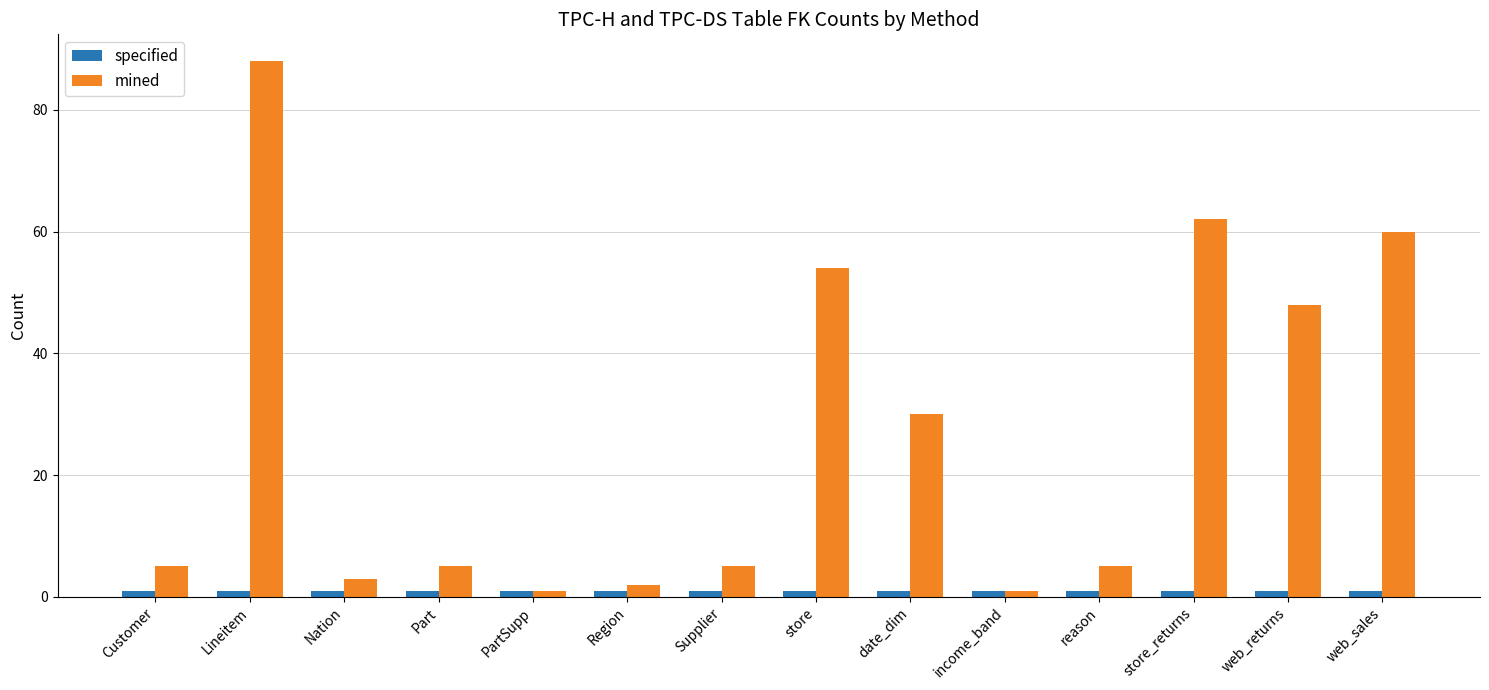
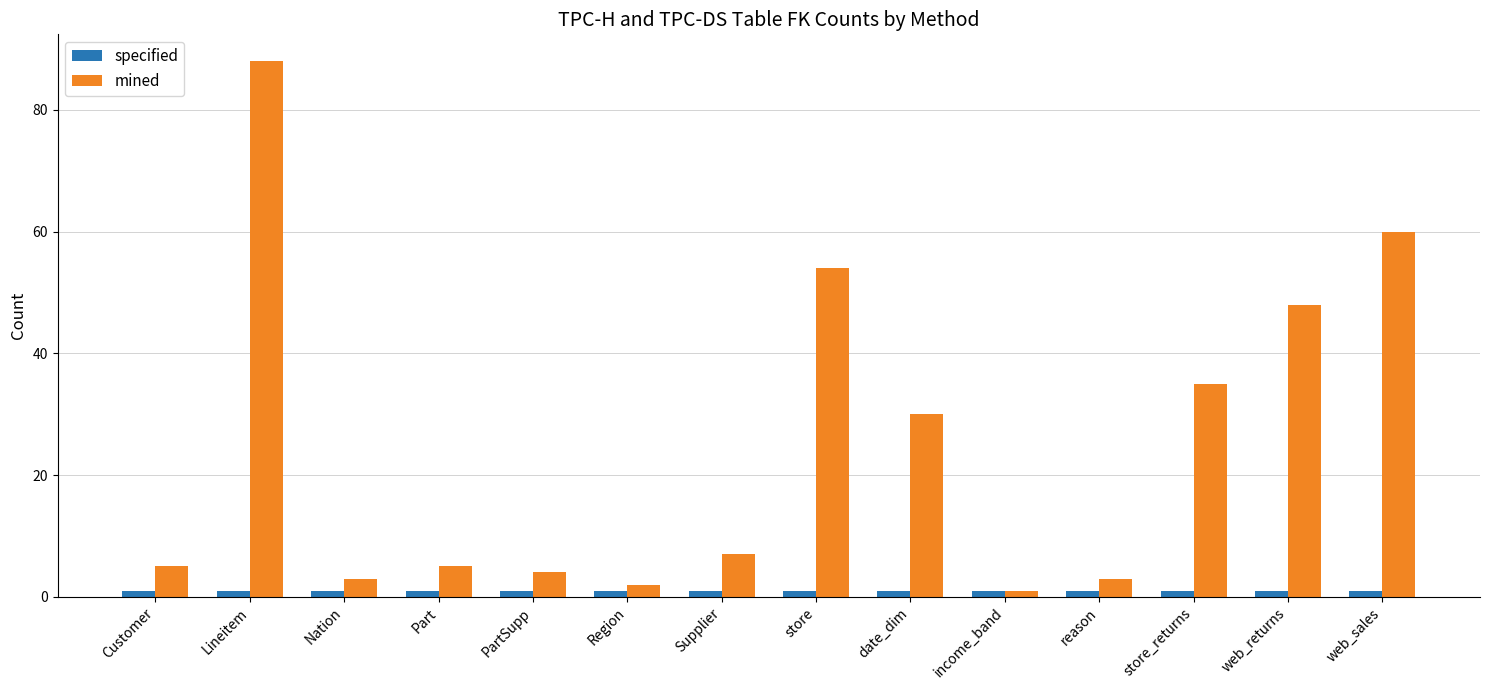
  {
    "specified": {
      "Customer": 1,
      "Lineitem": 1,
      "Nation": 1,
      "Part": 1,
      "PartSupp": 1,
      "Region": 1,
      "Supplier": 1,
      "store": 1,
      "date_dim": 1,
      "income_band": 1,
      "reason": 1,
      "store_returns": 1,
      "web_returns": 1,
      "web_sales": 1
    },
    "mined": {
      "Customer": 5,
      "Lineitem": 88,
      "Nation": 3,
      "Part": 5,
-     "PartSupp": 1,
+     "PartSupp": 4,
      "Region": 2,
-     "Supplier": 5,
+     "Supplier": 7,
      "store": 54,
      "date_dim": 30,
      "income_band": 1,
-     "reason": 5,
-     "store_returns": 62,
+     "reason": 3,
+     "store_returns": 35,
      "web_returns": 48,
      "web_sales": 60
    }
  }
